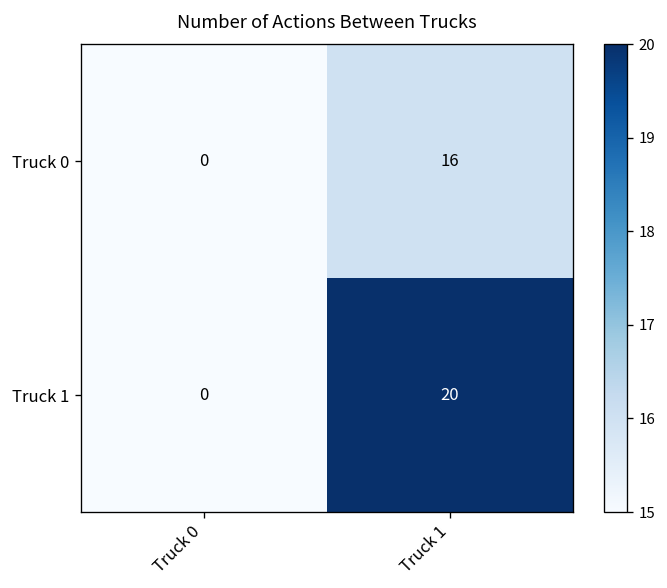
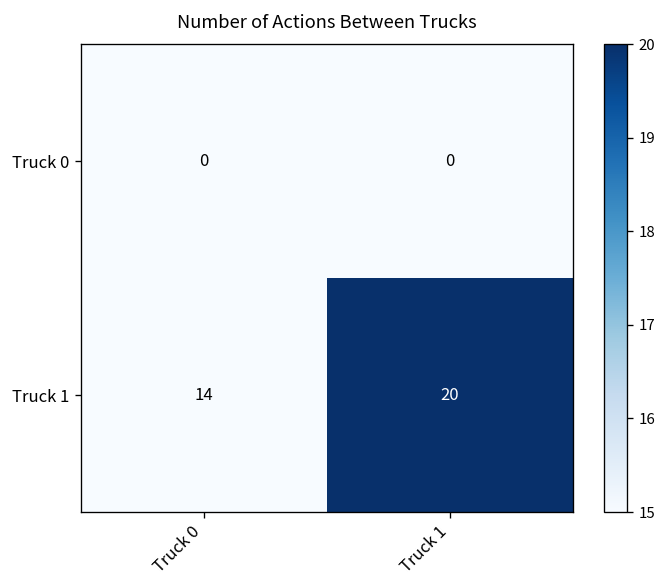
  {
    "Truck 0": {
      "Truck 0": 0,
-     "Truck 1": 16
+     "Truck 1": 0
    },
    "Truck 1": {
-     "Truck 0": 0,
+     "Truck 0": 14,
      "Truck 1": 20
    }
  }
